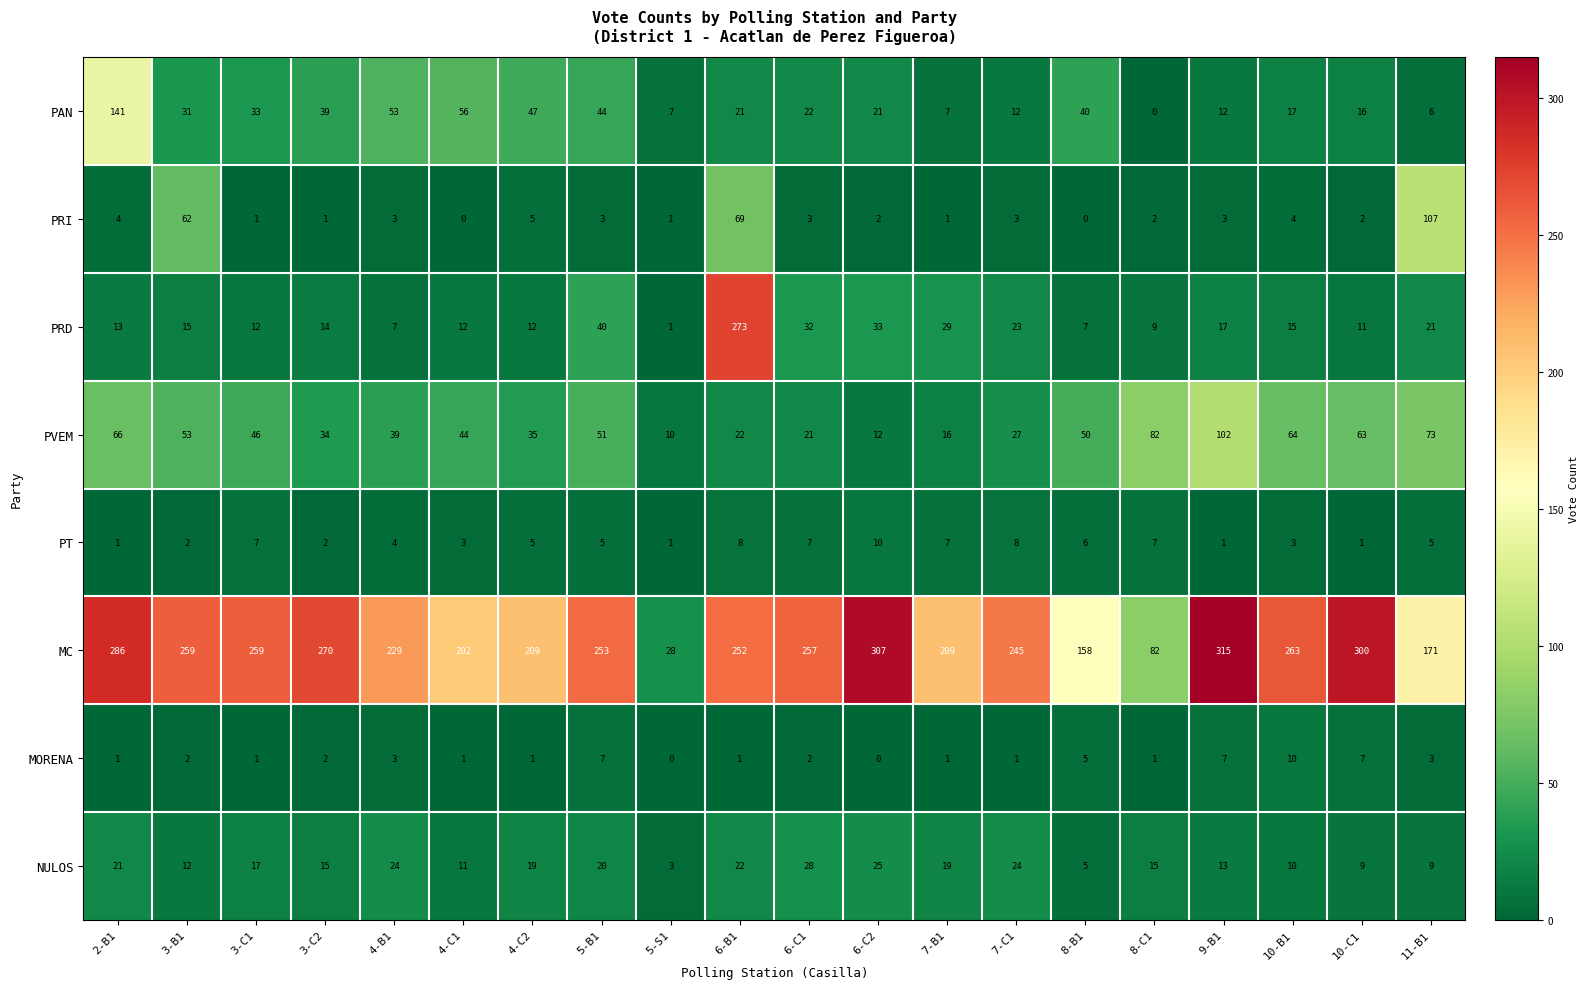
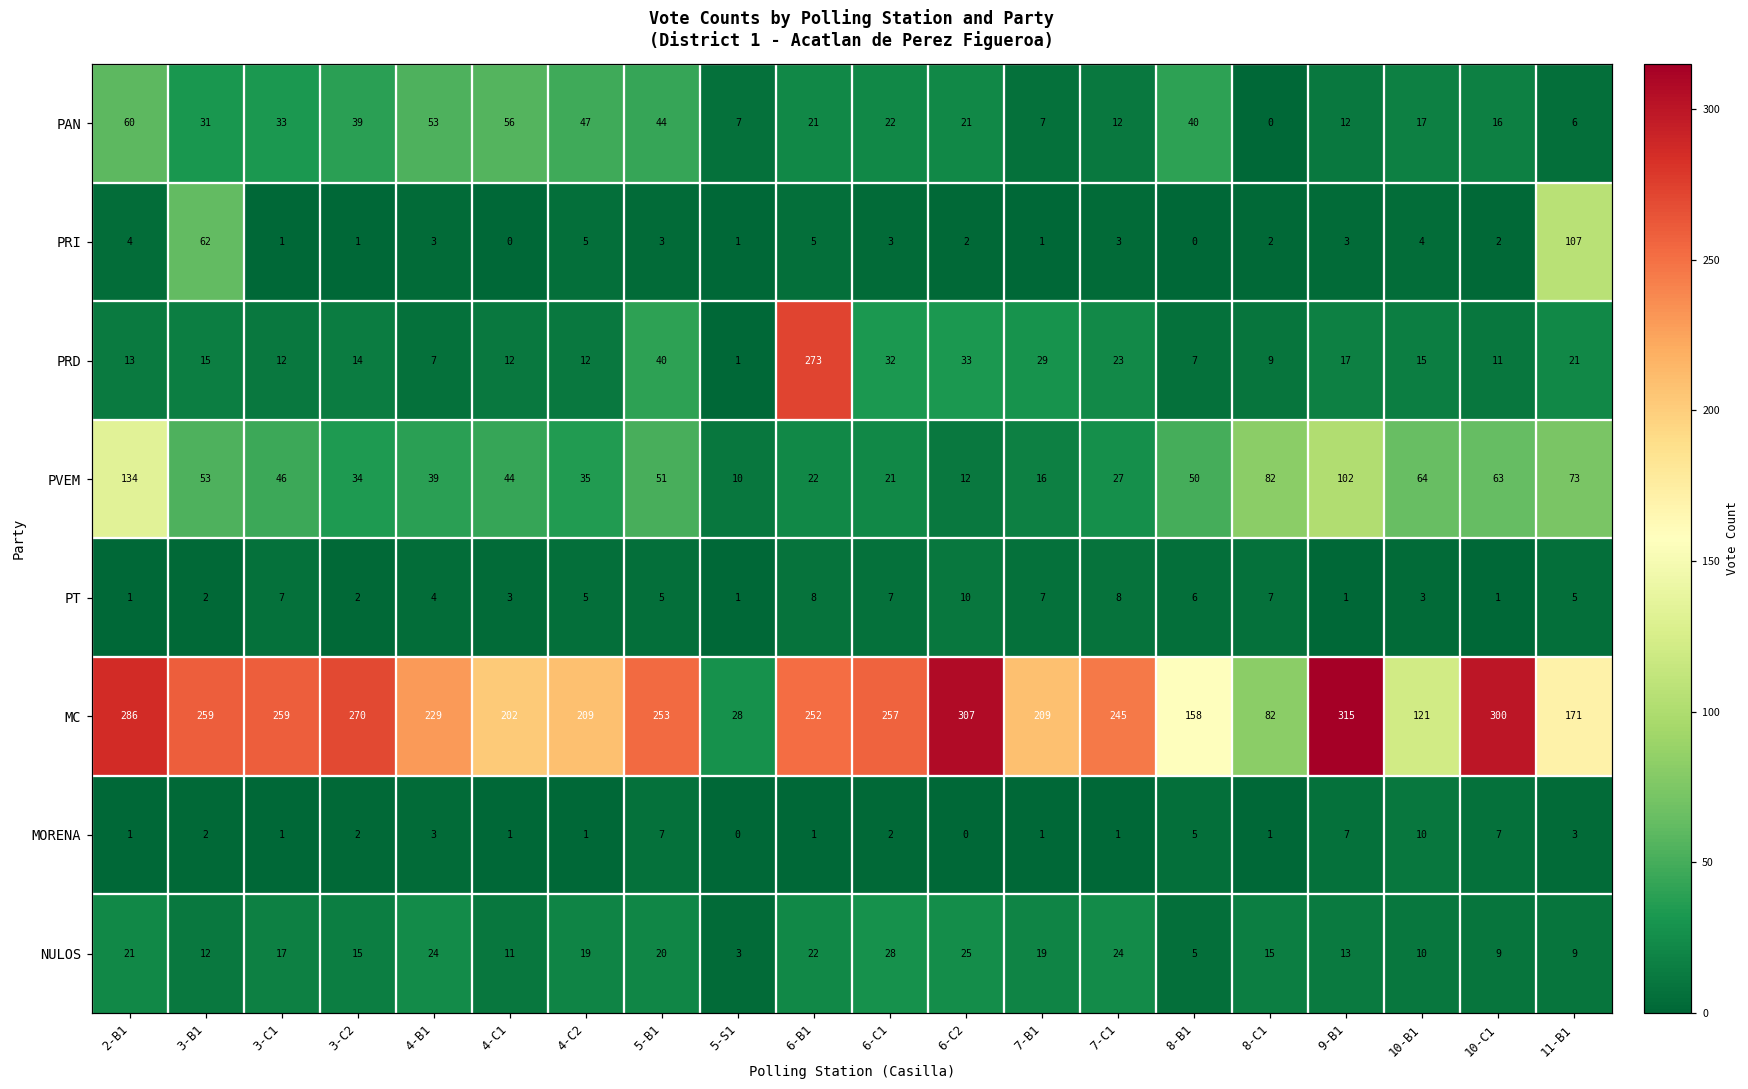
  {
    "PAN": {
-     "2-B1": 141,
+     "2-B1": 60,
      "3-B1": 31,
      "3-C1": 33,
      "3-C2": 39,
      "4-B1": 53,
      "4-C1": 56,
      "4-C2": 47,
      "5-B1": 44,
      "5-S1": 7,
      "6-B1": 21,
      "6-C1": 22,
      "6-C2": 21,
      "7-B1": 7,
      "7-C1": 12,
      "8-B1": 40,
      "8-C1": 0,
      "9-B1": 12,
      "10-B1": 17,
      "10-C1": 16,
      "11-B1": 6
    },
    "PRI": {
      "2-B1": 4,
      "3-B1": 62,
      "3-C1": 1,
      "3-C2": 1,
      "4-B1": 3,
      "4-C1": 0,
      "4-C2": 5,
      "5-B1": 3,
      "5-S1": 1,
-     "6-B1": 69,
+     "6-B1": 5,
      "6-C1": 3,
      "6-C2": 2,
      "7-B1": 1,
      "7-C1": 3,
      "8-B1": 0,
      "8-C1": 2,
      "9-B1": 3,
      "10-B1": 4,
      "10-C1": 2,
      "11-B1": 107
    },
    "PRD": {
      "2-B1": 13,
      "3-B1": 15,
      "3-C1": 12,
      "3-C2": 14,
      "4-B1": 7,
      "4-C1": 12,
      "4-C2": 12,
      "5-B1": 40,
      "5-S1": 1,
      "6-B1": 273,
      "6-C1": 32,
      "6-C2": 33,
      "7-B1": 29,
      "7-C1": 23,
      "8-B1": 7,
      "8-C1": 9,
      "9-B1": 17,
      "10-B1": 15,
      "10-C1": 11,
      "11-B1": 21
    },
    "PVEM": {
-     "2-B1": 66,
+     "2-B1": 134,
      "3-B1": 53,
      "3-C1": 46,
      "3-C2": 34,
      "4-B1": 39,
      "4-C1": 44,
      "4-C2": 35,
      "5-B1": 51,
      "5-S1": 10,
      "6-B1": 22,
      "6-C1": 21,
      "6-C2": 12,
      "7-B1": 16,
      "7-C1": 27,
      "8-B1": 50,
      "8-C1": 82,
      "9-B1": 102,
      "10-B1": 64,
      "10-C1": 63,
      "11-B1": 73
    },
    "PT": {
      "2-B1": 1,
      "3-B1": 2,
      "3-C1": 7,
      "3-C2": 2,
      "4-B1": 4,
      "4-C1": 3,
      "4-C2": 5,
      "5-B1": 5,
      "5-S1": 1,
      "6-B1": 8,
      "6-C1": 7,
      "6-C2": 10,
      "7-B1": 7,
      "7-C1": 8,
      "8-B1": 6,
      "8-C1": 7,
      "9-B1": 1,
      "10-B1": 3,
      "10-C1": 1,
      "11-B1": 5
    },
    "MC": {
      "2-B1": 286,
      "3-B1": 259,
      "3-C1": 259,
      "3-C2": 270,
      "4-B1": 229,
      "4-C1": 202,
      "4-C2": 209,
      "5-B1": 253,
      "5-S1": 28,
      "6-B1": 252,
      "6-C1": 257,
      "6-C2": 307,
      "7-B1": 209,
      "7-C1": 245,
      "8-B1": 158,
      "8-C1": 82,
      "9-B1": 315,
-     "10-B1": 263,
+     "10-B1": 121,
      "10-C1": 300,
      "11-B1": 171
    },
    "MORENA": {
      "2-B1": 1,
      "3-B1": 2,
      "3-C1": 1,
      "3-C2": 2,
      "4-B1": 3,
      "4-C1": 1,
      "4-C2": 1,
      "5-B1": 7,
      "5-S1": 0,
      "6-B1": 1,
      "6-C1": 2,
      "6-C2": 0,
      "7-B1": 1,
      "7-C1": 1,
      "8-B1": 5,
      "8-C1": 1,
      "9-B1": 7,
      "10-B1": 10,
      "10-C1": 7,
      "11-B1": 3
    },
    "NULOS": {
      "2-B1": 21,
      "3-B1": 12,
      "3-C1": 17,
      "3-C2": 15,
      "4-B1": 24,
      "4-C1": 11,
      "4-C2": 19,
      "5-B1": 20,
      "5-S1": 3,
      "6-B1": 22,
      "6-C1": 28,
      "6-C2": 25,
      "7-B1": 19,
      "7-C1": 24,
      "8-B1": 5,
      "8-C1": 15,
      "9-B1": 13,
      "10-B1": 10,
      "10-C1": 9,
      "11-B1": 9
    }
  }
